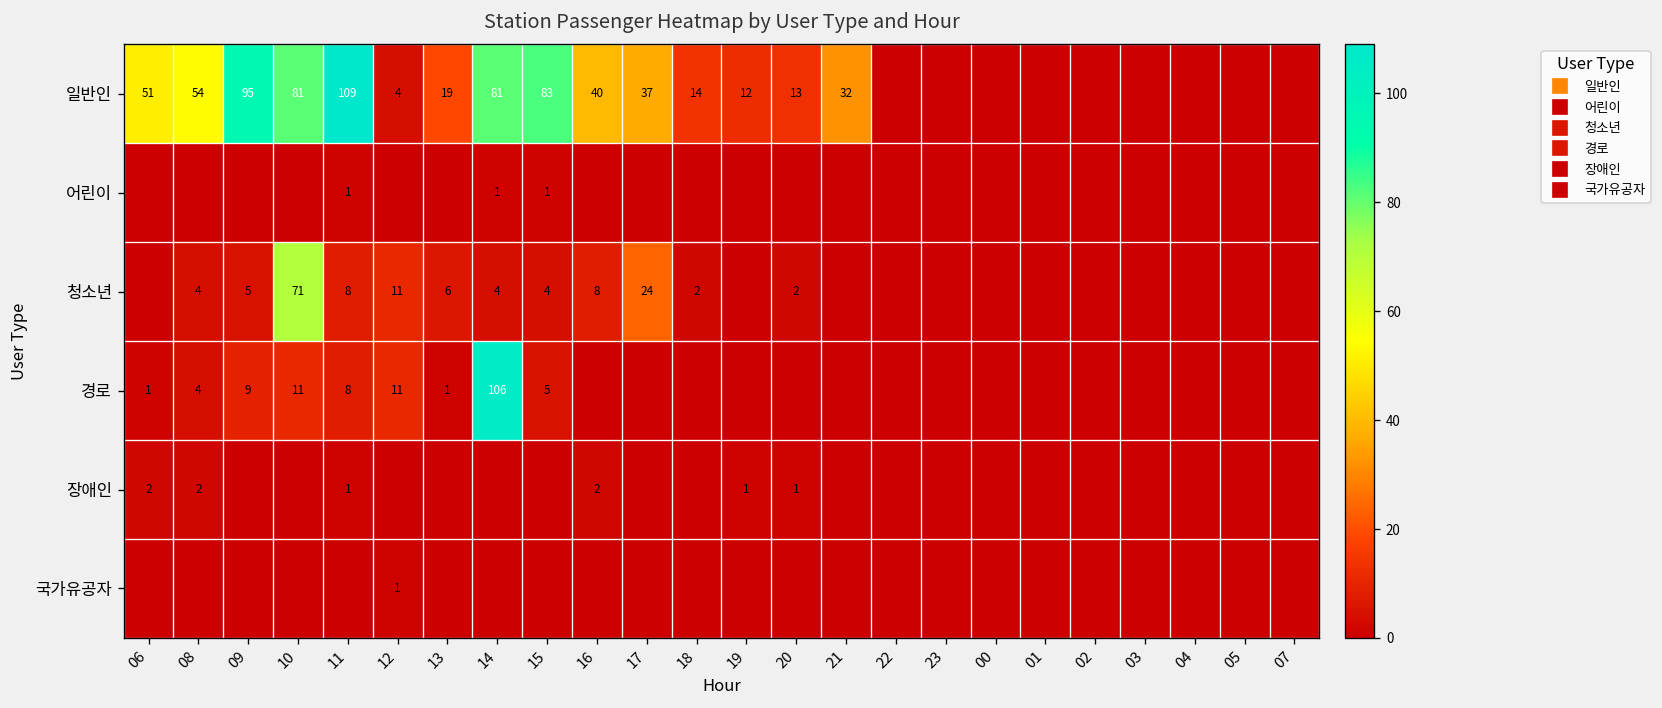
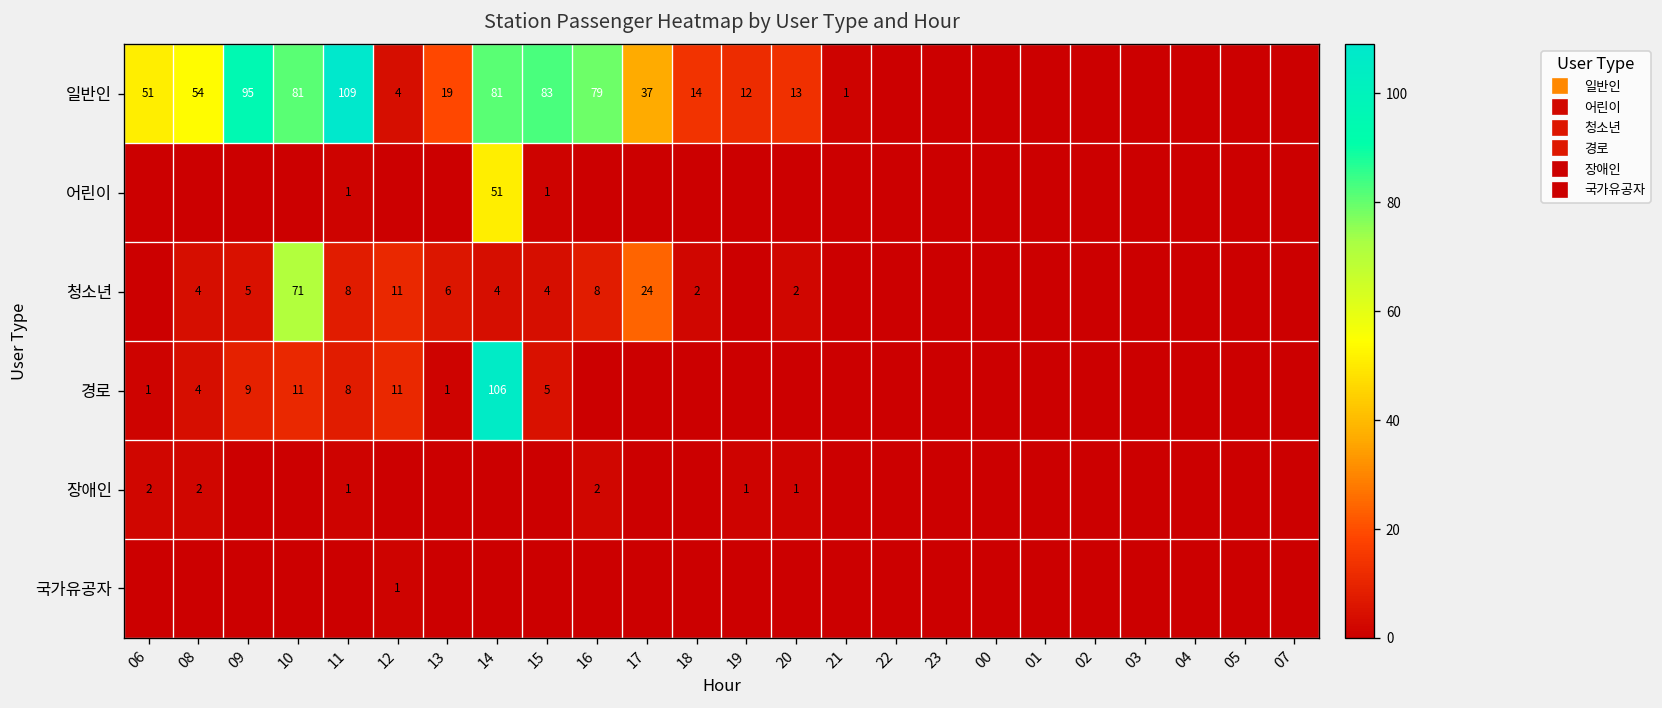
  {
    "일반인": {
      "06": 51,
      "08": 54,
      "09": 95,
      "10": 81,
      "11": 109,
      "12": 4,
      "13": 19,
      "14": 81,
      "15": 83,
-     "16": 40,
+     "16": 79,
      "17": 37,
      "18": 14,
      "19": 12,
      "20": 13,
-     "21": 32
+     "21": 1
    },
    "어린이": {
      "11": 1,
-     "14": 1,
+     "14": 51,
      "15": 1
    },
    "청소년": {
      "08": 4,
      "09": 5,
      "10": 71,
      "11": 8,
      "12": 11,
      "13": 6,
      "14": 4,
      "15": 4,
      "16": 8,
      "17": 24,
      "18": 2,
      "20": 2
    },
    "경로": {
      "06": 1,
      "08": 4,
      "09": 9,
      "10": 11,
      "11": 8,
      "12": 11,
      "13": 1,
      "14": 106,
      "15": 5
    },
    "장애인": {
      "06": 2,
      "08": 2,
      "11": 1,
      "16": 2,
      "19": 1,
      "20": 1
    },
    "국가유공자": {
      "12": 1
    }
  }
